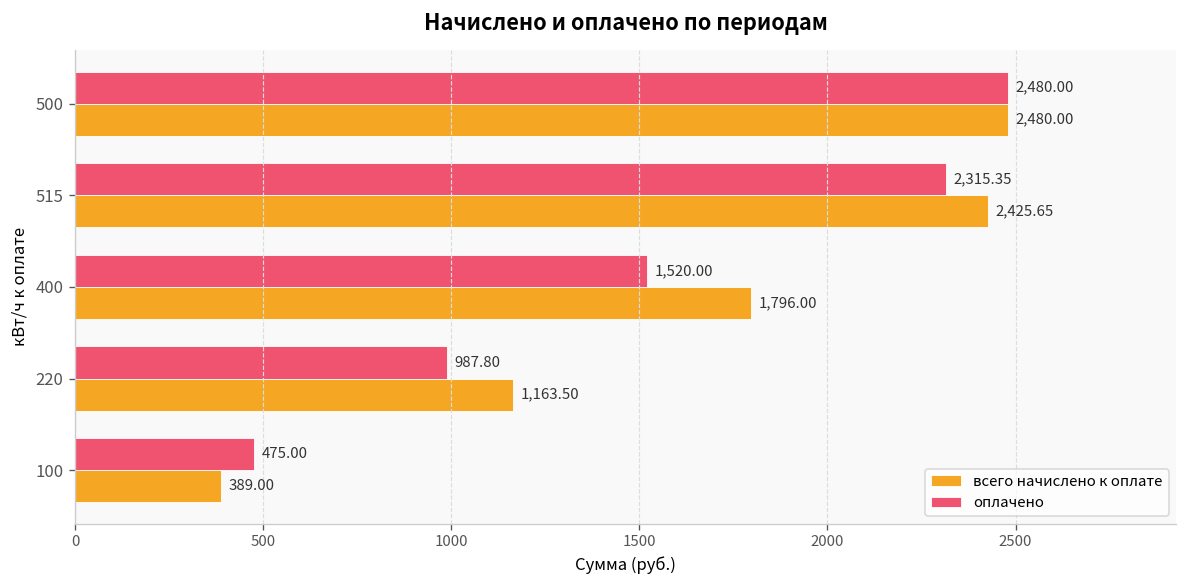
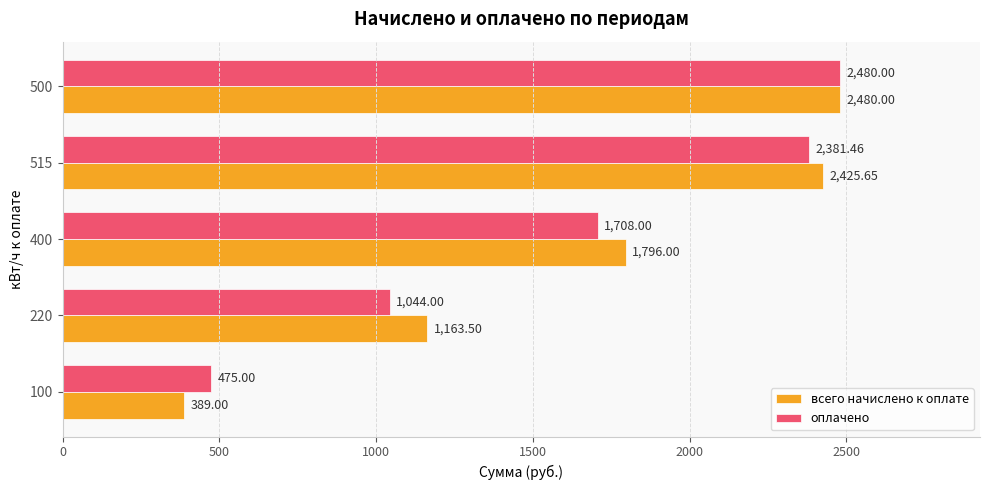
  {
    "всего начислено к оплате": {
      "500": "2,480.00",
      "515": "2,425.65",
      "400": "1,796.00",
      "220": "1,163.50",
      "100": "389.00"
    },
    "оплачено": {
      "500": "2,480.00",
-     "515": "2,315.35",
-     "400": "1,520.00",
-     "220": "987.80",
+     "515": "2,381.46",
+     "400": "1,708.00",
+     "220": "1,044.00",
      "100": "475.00"
    }
  }
